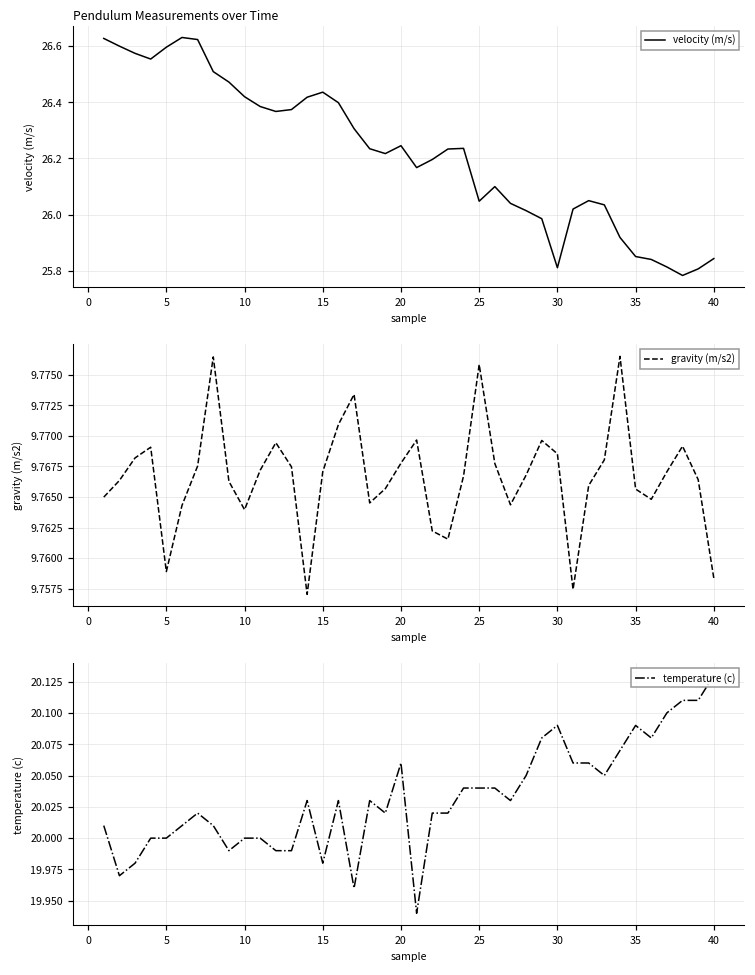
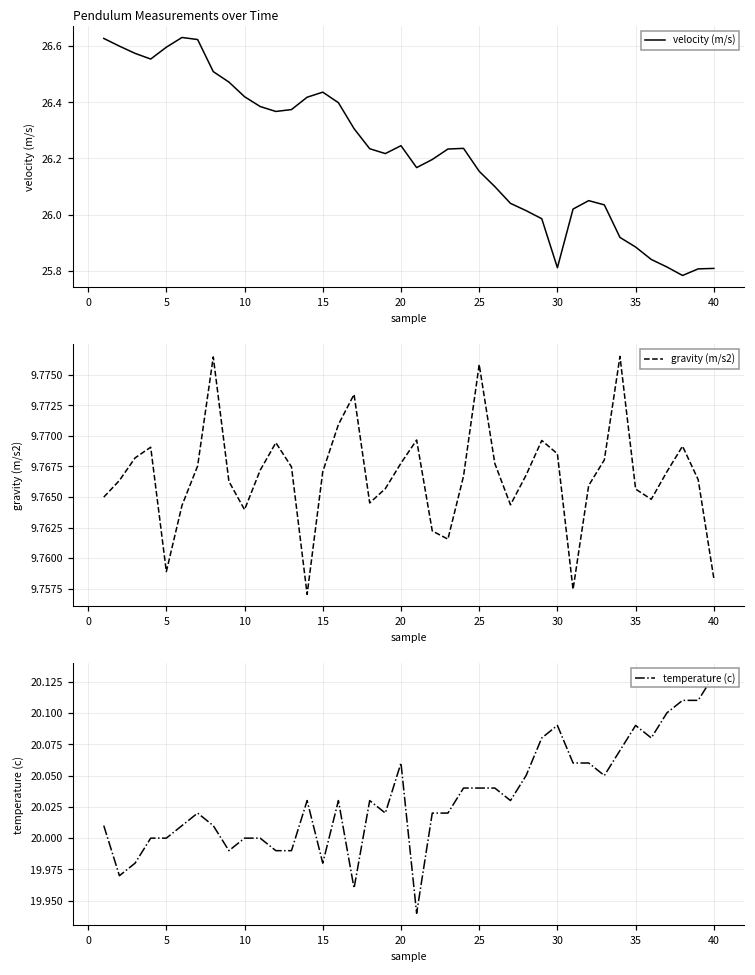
  {
    "Pendulum Measurements over Time": {
      "5": 26.60,
      "10": 26.42,
      "15": 26.44,
      "20": 26.25,
-     "25": 26.05,
+     "25": 26.15,
      "30": 25.81,
-     "35": 25.85,
-     "40": 25.84
+     "35": 25.88,
+     "40": 25.81
    }
  }
